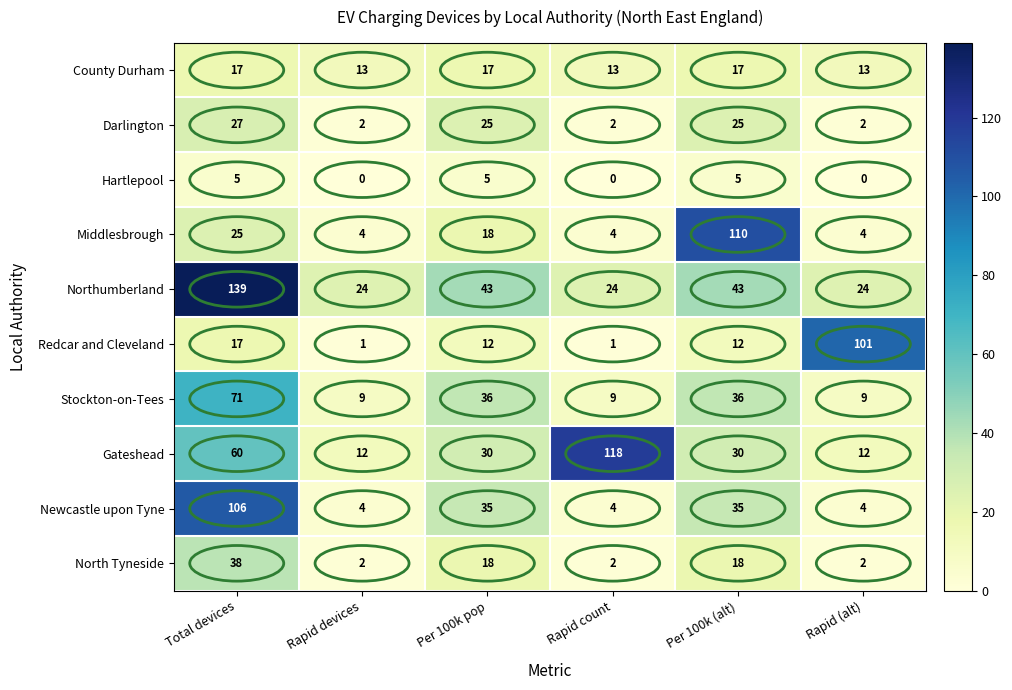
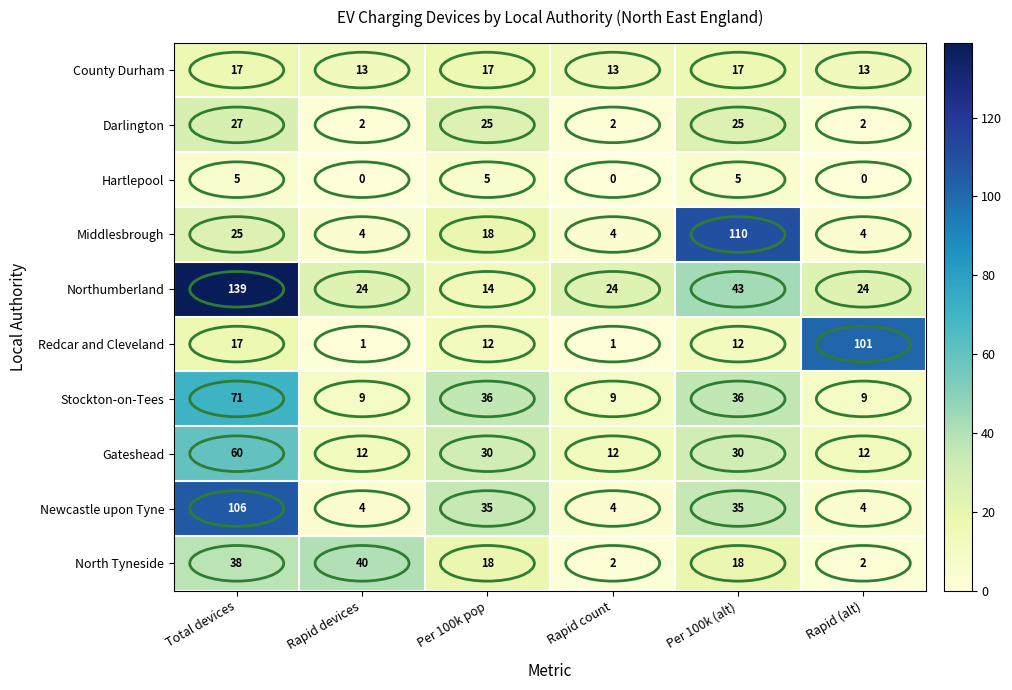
  {
    "County Durham": {
      "Total devices": 17,
      "Rapid devices": 13,
      "Per 100k pop": 17,
      "Rapid count": 13,
      "Per 100k (alt)": 17,
      "Rapid (alt)": 13
    },
    "Darlington": {
      "Total devices": 27,
      "Rapid devices": 2,
      "Per 100k pop": 25,
      "Rapid count": 2,
      "Per 100k (alt)": 25,
      "Rapid (alt)": 2
    },
    "Hartlepool": {
      "Total devices": 5,
      "Rapid devices": 0,
      "Per 100k pop": 5,
      "Rapid count": 0,
      "Per 100k (alt)": 5,
      "Rapid (alt)": 0
    },
    "Middlesbrough": {
      "Total devices": 25,
      "Rapid devices": 4,
      "Per 100k pop": 18,
      "Rapid count": 4,
      "Per 100k (alt)": 110,
      "Rapid (alt)": 4
    },
    "Northumberland": {
      "Total devices": 139,
      "Rapid devices": 24,
-     "Per 100k pop": 43,
+     "Per 100k pop": 14,
      "Rapid count": 24,
      "Per 100k (alt)": 43,
      "Rapid (alt)": 24
    },
    "Redcar and Cleveland": {
      "Total devices": 17,
      "Rapid devices": 1,
      "Per 100k pop": 12,
      "Rapid count": 1,
      "Per 100k (alt)": 12,
      "Rapid (alt)": 101
    },
    "Stockton-on-Tees": {
      "Total devices": 71,
      "Rapid devices": 9,
      "Per 100k pop": 36,
      "Rapid count": 9,
      "Per 100k (alt)": 36,
      "Rapid (alt)": 9
    },
    "Gateshead": {
      "Total devices": 60,
      "Rapid devices": 12,
      "Per 100k pop": 30,
-     "Rapid count": 118,
+     "Rapid count": 12,
      "Per 100k (alt)": 30,
      "Rapid (alt)": 12
    },
    "Newcastle upon Tyne": {
      "Total devices": 106,
      "Rapid devices": 4,
      "Per 100k pop": 35,
      "Rapid count": 4,
      "Per 100k (alt)": 35,
      "Rapid (alt)": 4
    },
    "North Tyneside": {
      "Total devices": 38,
-     "Rapid devices": 2,
+     "Rapid devices": 40,
      "Per 100k pop": 18,
      "Rapid count": 2,
      "Per 100k (alt)": 18,
      "Rapid (alt)": 2
    }
  }
